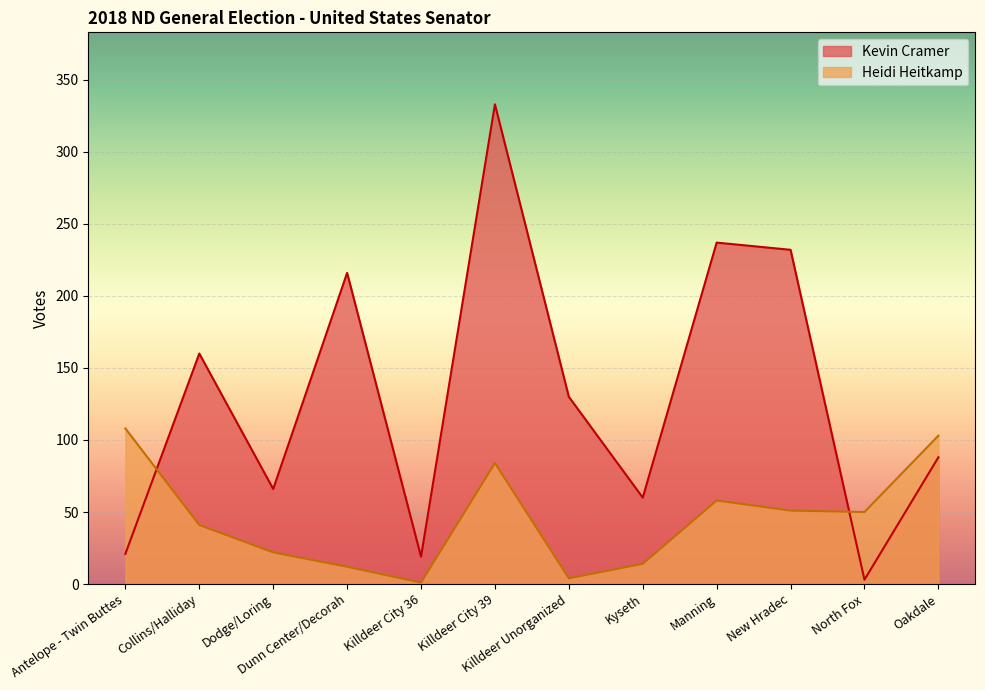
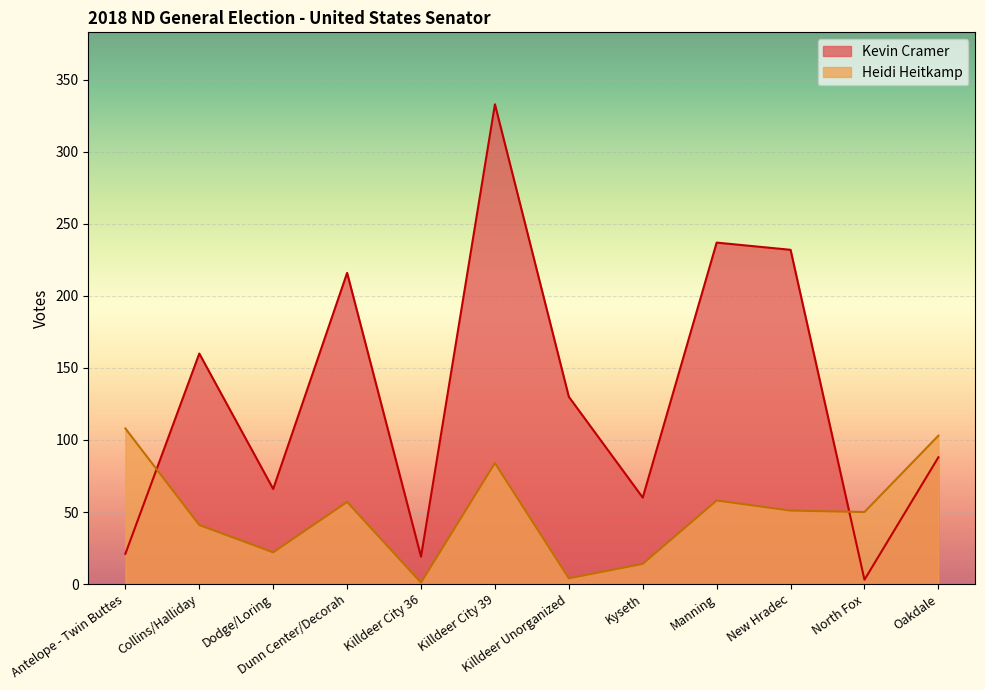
  {
    "Kevin Cramer": {
      "Antelope - Twin Buttes": 21,
      "Collins/Halliday": 160,
      "Dodge/Loring": 66,
      "Dunn Center/Decorah": 216,
      "Killdeer City 36": 19,
      "Killdeer City 39": 333,
      "Killdeer Unorganized": 130,
      "Kyseth": 60,
      "Manning": 237,
      "New Hradec": 232,
      "North Fox": 3,
      "Oakdale": 88
    },
    "Heidi Heitkamp": {
      "Antelope - Twin Buttes": 108,
      "Collins/Halliday": 41,
      "Dodge/Loring": 22,
-     "Dunn Center/Decorah": 12,
+     "Dunn Center/Decorah": 57,
      "Killdeer City 36": 1,
      "Killdeer City 39": 84,
      "Killdeer Unorganized": 4,
      "Kyseth": 14,
      "Manning": 58,
      "New Hradec": 51,
      "North Fox": 50,
      "Oakdale": 103
    }
  }
